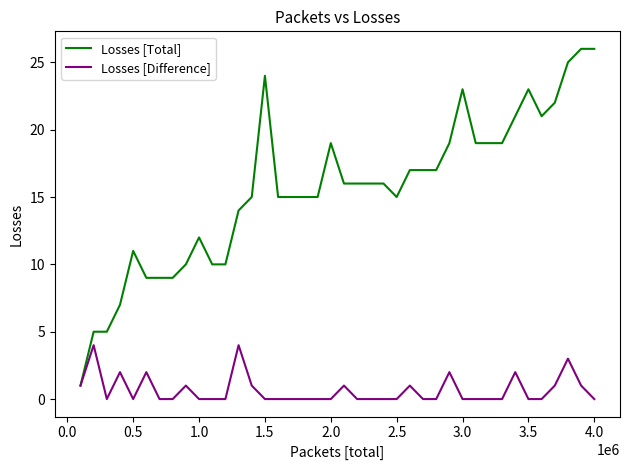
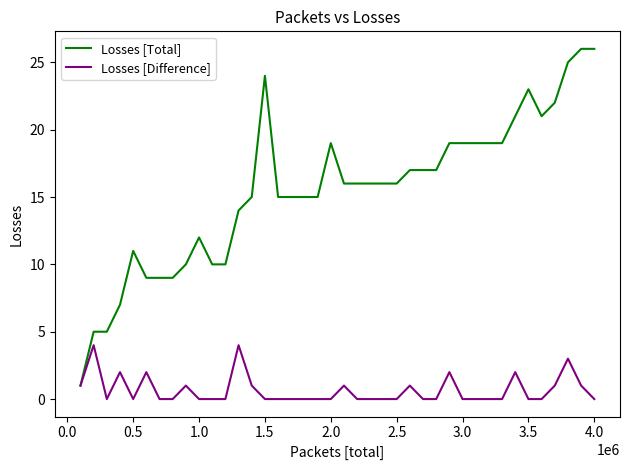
  {
    "Losses [Total]": {
      "0.5": 11,
      "1.0": 12,
      "1.5": 24,
      "2.0": 19,
-     "2.5": 15,
-     "3.0": 23,
+     "2.5": 16,
+     "3.0": 19,
      "3.5": 23,
      "4.0": 26
    },
    "Losses [Difference]": {
      "0.5": 0,
      "1.0": 0,
      "1.5": 0,
      "2.0": 0,
      "2.5": 0,
      "3.0": 0,
      "3.5": 0,
      "4.0": 0
    }
  }
